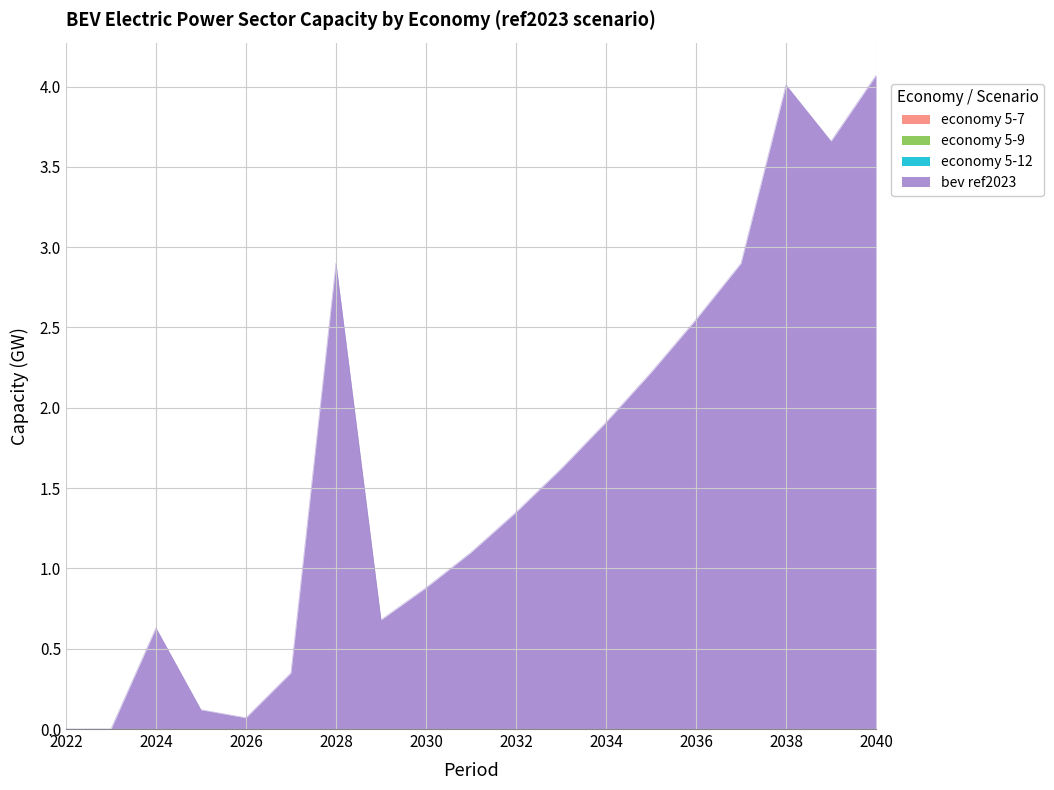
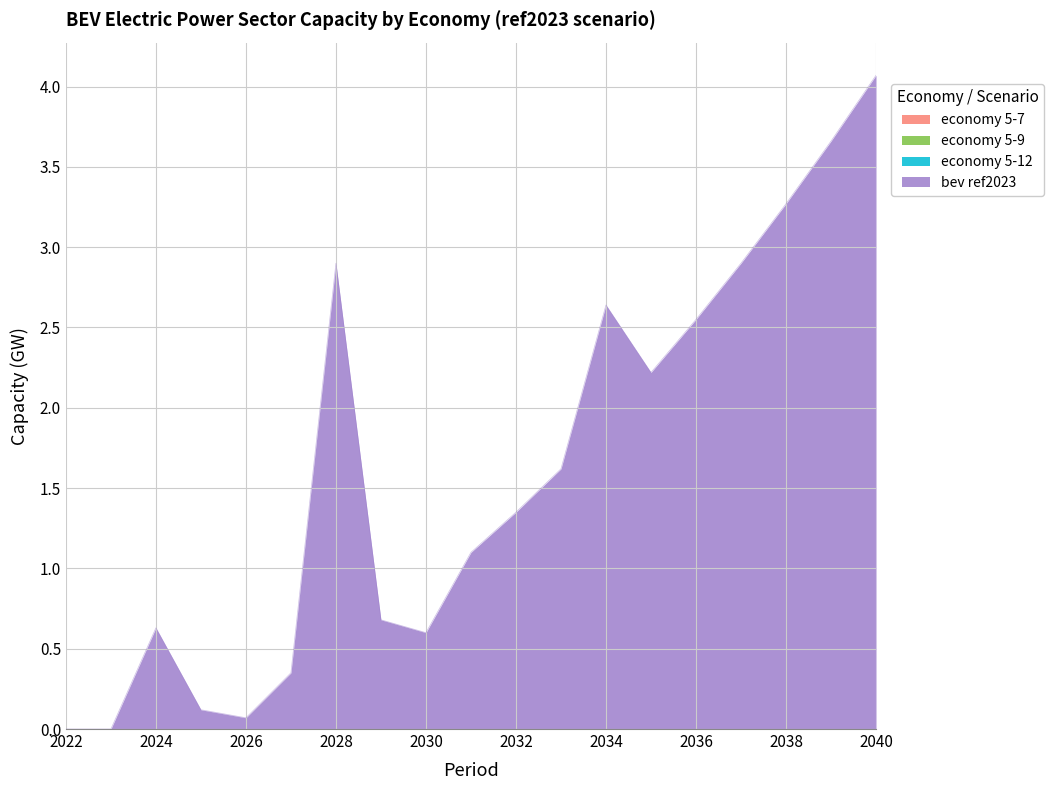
  {
    "economy 5-12": {
      "2024": 0.00,
      "2026": 0.00,
      "2028": 0.00,
      "2030": 0.00,
      "2032": 0.00,
      "2034": 0.00,
      "2036": 0.00,
      "2038": 0.00,
      "2040": 0.00
    },
    "bev ref2023": {
      "2024": 0.63,
      "2026": 0.07,
      "2028": 2.90,
-     "2030": 0.88,
+     "2030": 0.60,
      "2032": 1.35,
-     "2034": 1.91,
+     "2034": 2.64,
      "2036": 2.55,
-     "2038": 4.01,
+     "2038": 3.27,
      "2040": 4.07
    }
  }
